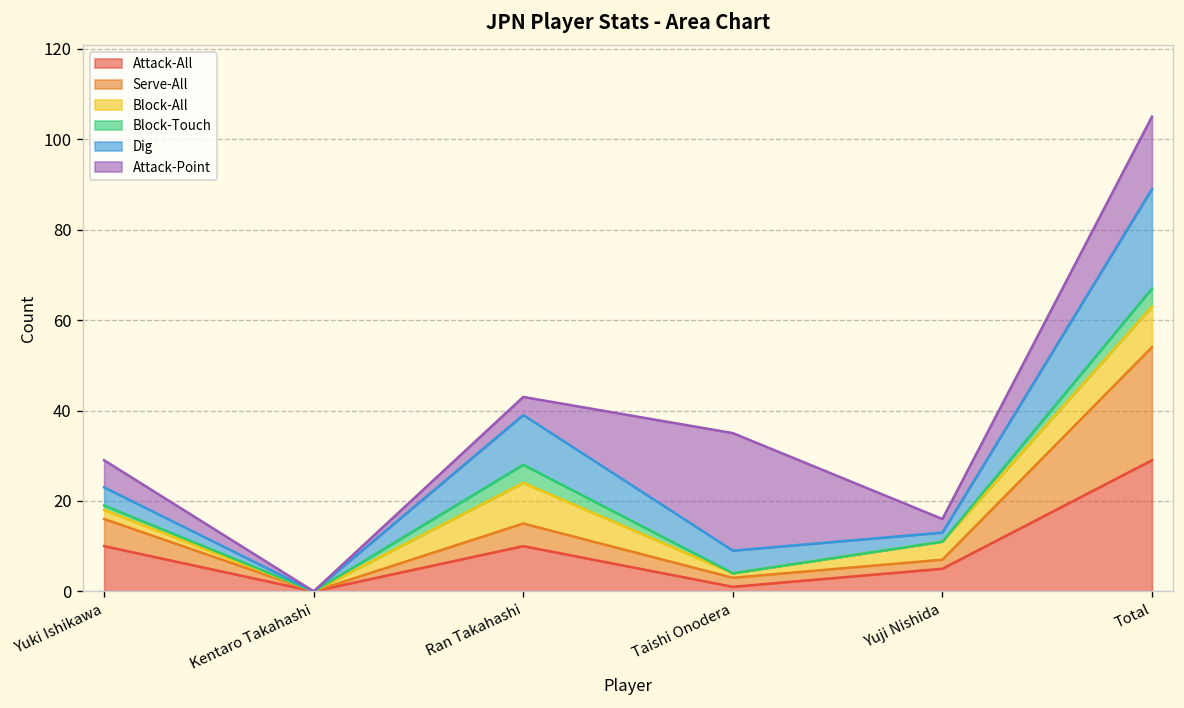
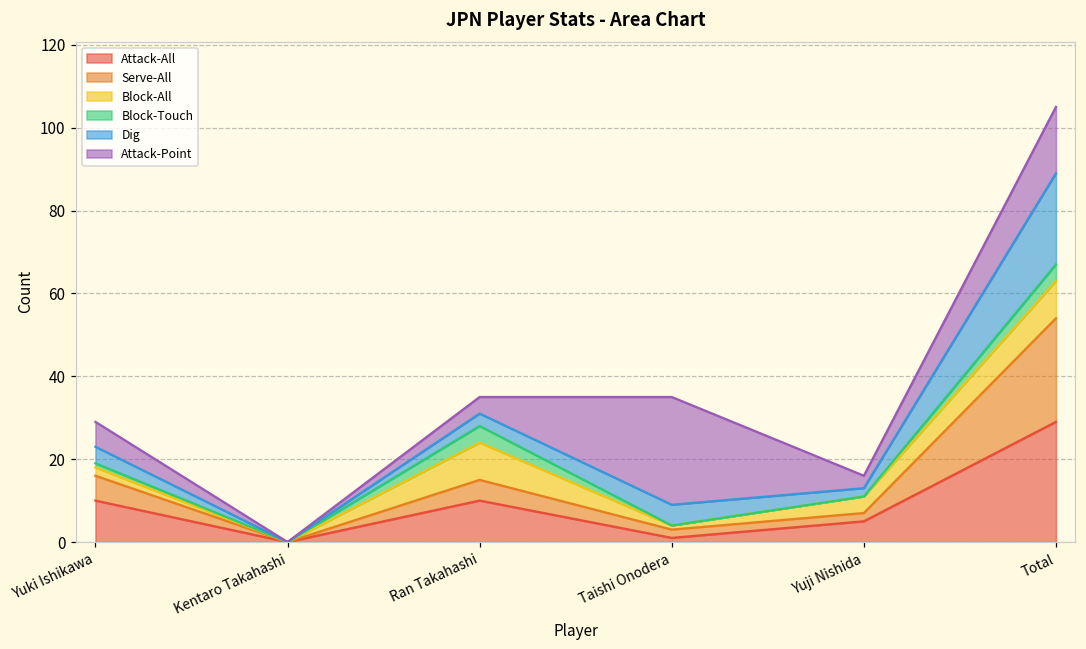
  {
    "Block-All": {
      "Yuki Ishikawa": 2,
      "Ran Takahashi": 9,
      "Total": 9
    },
    "Block-Touch": {
      "Yuki Ishikawa": 1,
      "Ran Takahashi": 4,
      "Total": 4
    },
    "Dig": {
      "Yuki Ishikawa": 4,
-     "Ran Takahashi": 11,
+     "Ran Takahashi": 3,
      "Taishi Onodera": 5,
      "Yuji Nishida": 2,
      "Total": 22
    },
    "Attack-Point": {
      "Yuki Ishikawa": 6,
      "Ran Takahashi": 4,
      "Taishi Onodera": 26,
      "Yuji Nishida": 3,
      "Total": 16
    }
  }
